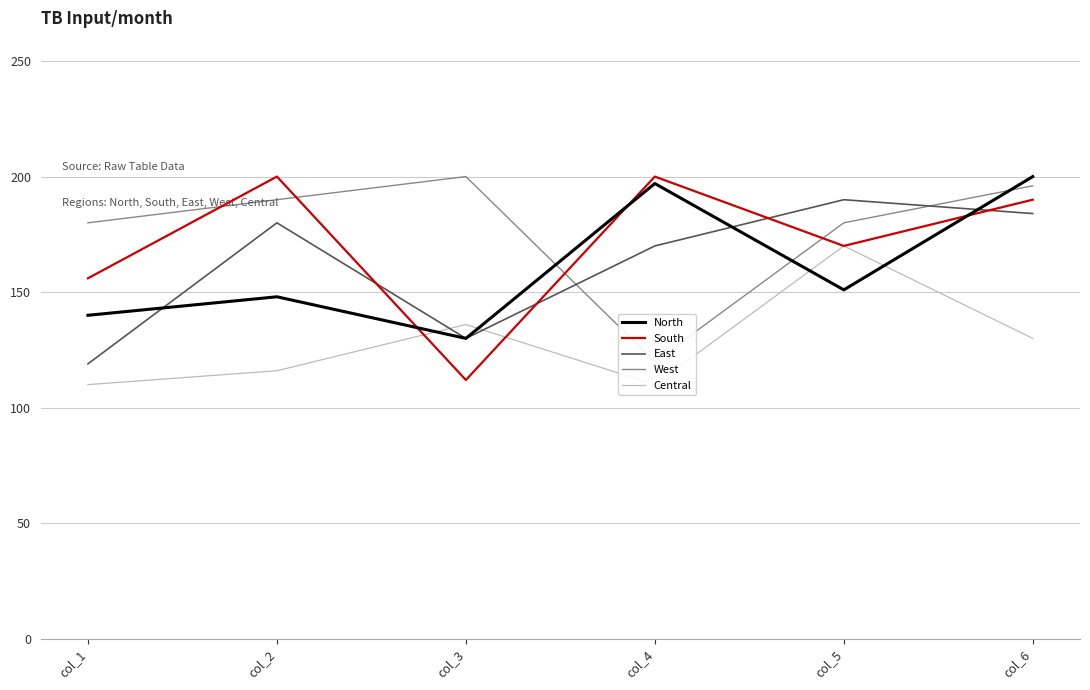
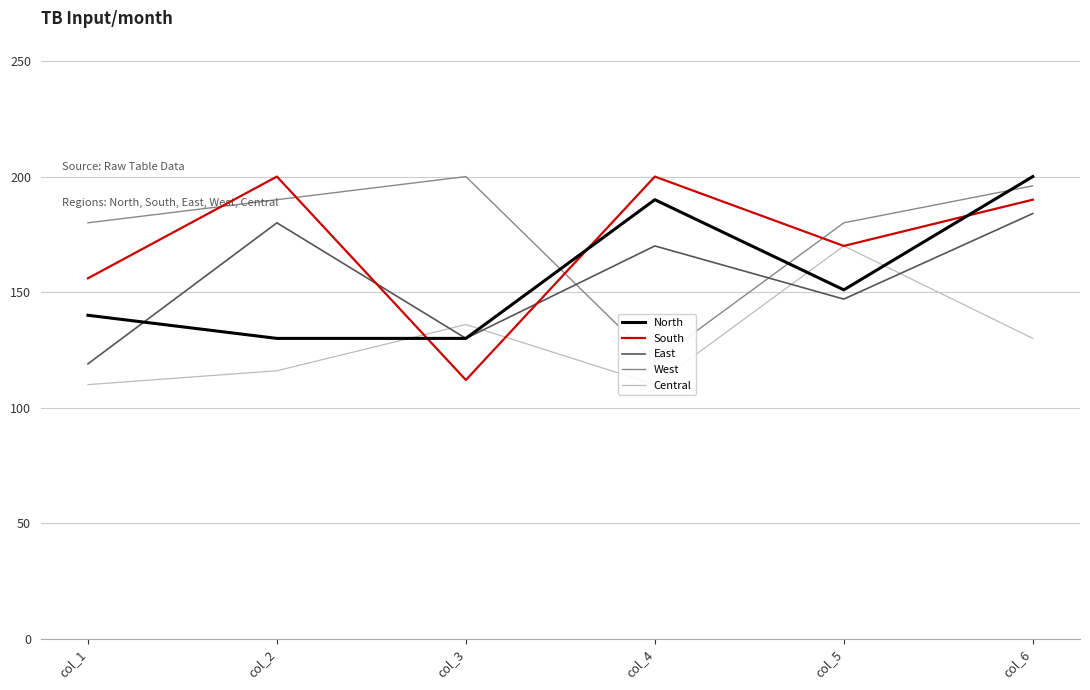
  {
    "North": {
      "col_1": 140,
-     "col_2": 148,
-     "col_4": 197,
+     "col_2": 130,
+     "col_4": 190,
      "col_5": 151,
      "col_6": 200
    },
    "South": {
      "col_1": 156,
      "col_2": 200,
      "col_3": 112,
      "col_4": 200,
      "col_6": 190
    },
    "East": {
      "col_1": 119,
      "col_2": 180,
      "col_4": 170,
-     "col_5": 190,
+     "col_5": 147,
      "col_6": 184
    },
    "West": {
      "col_1": 180,
      "col_2": 190,
      "col_3": 200,
      "col_5": 180,
      "col_6": 196
    },
    "Central": {
      "col_1": 110,
      "col_2": 116,
      "col_3": 136,
      "col_6": 130
    }
  }
